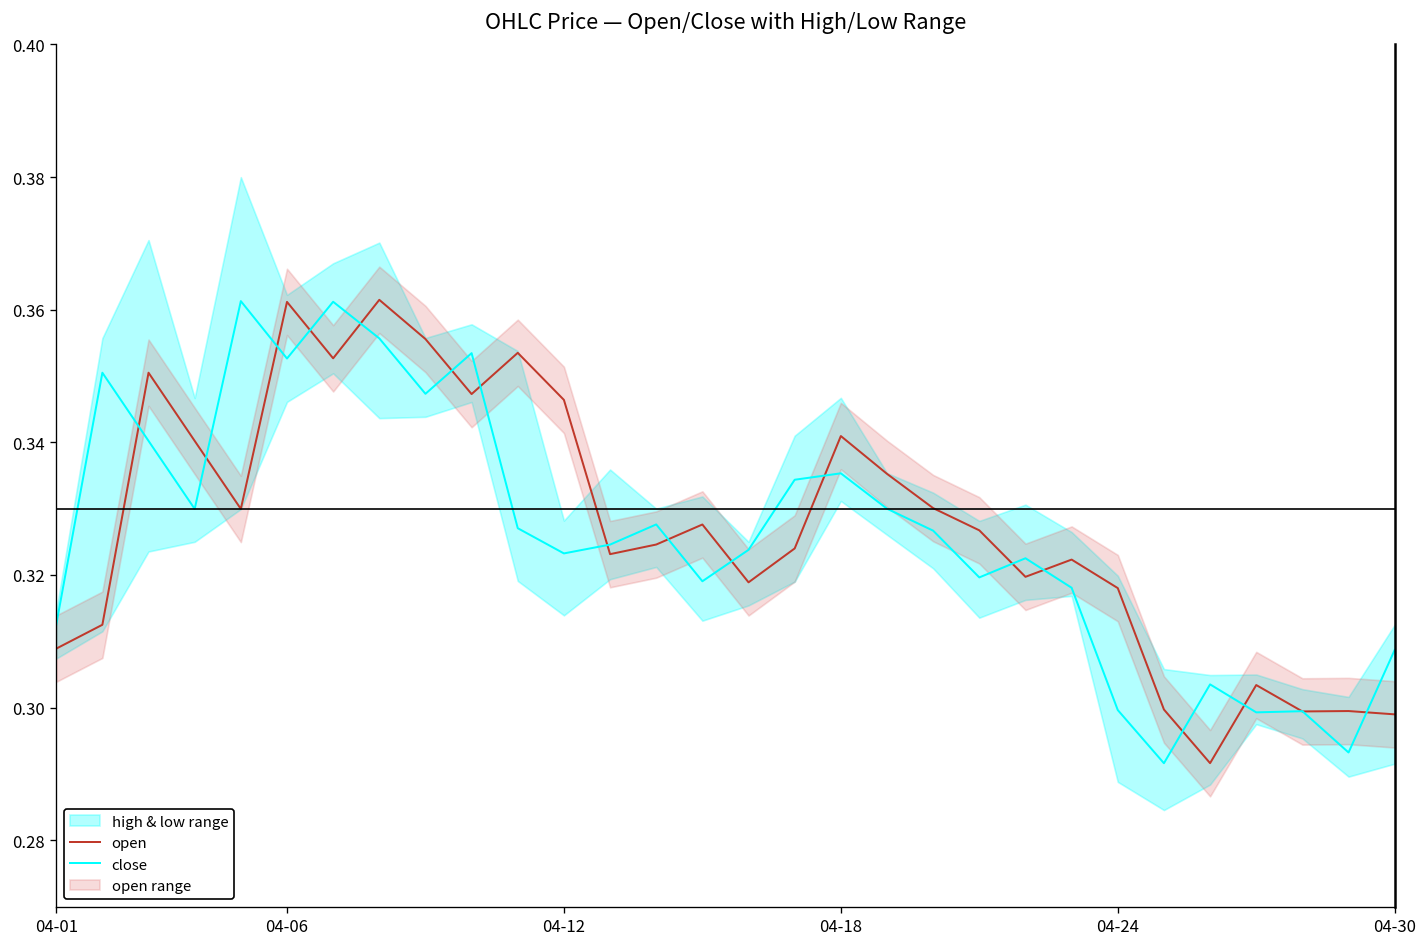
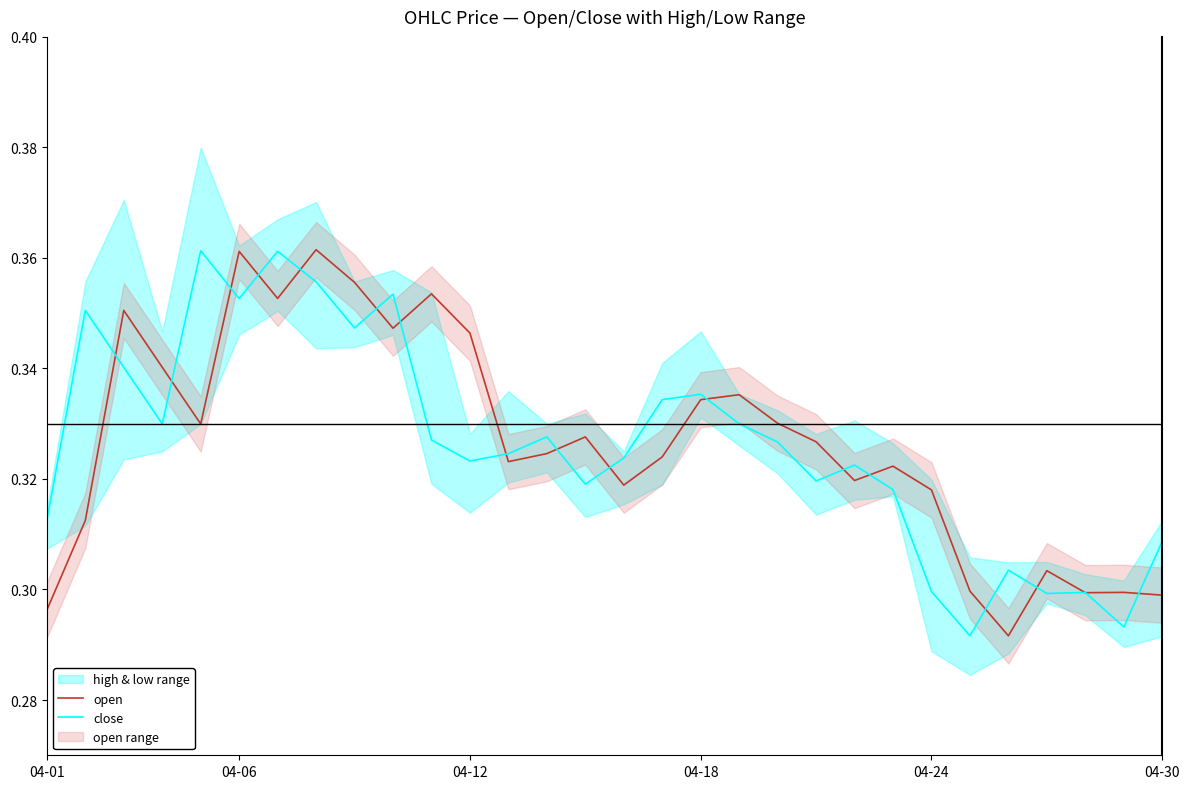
  {
    "open": {
-     "04-01": 0.309,
+     "04-01": 0.296,
      "04-06": 0.361,
      "04-12": 0.346,
-     "04-18": 0.341,
+     "04-18": 0.334,
      "04-24": 0.318,
      "04-30": 0.299
    }
  }
